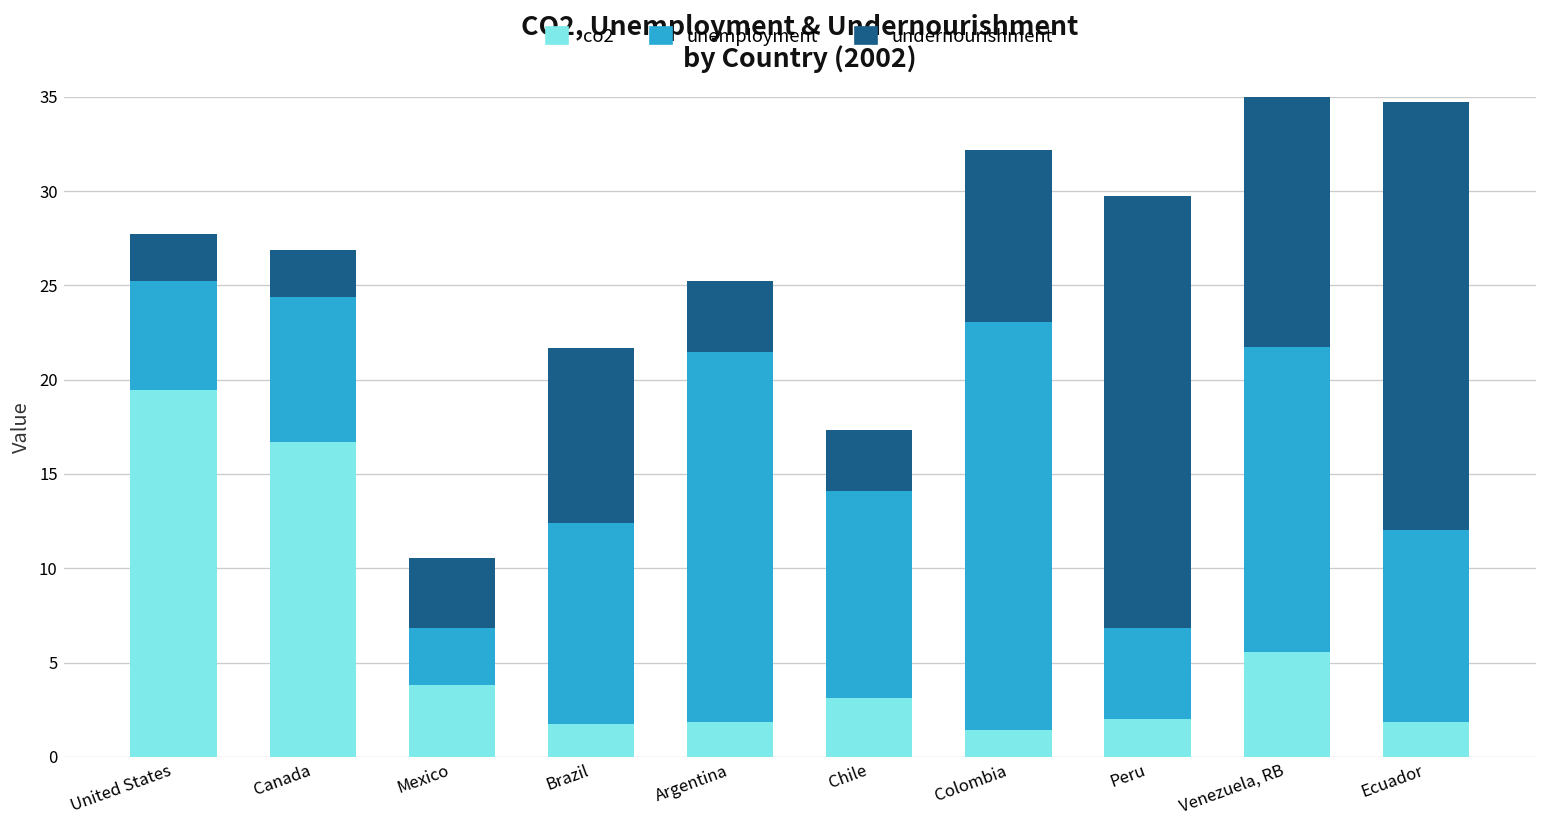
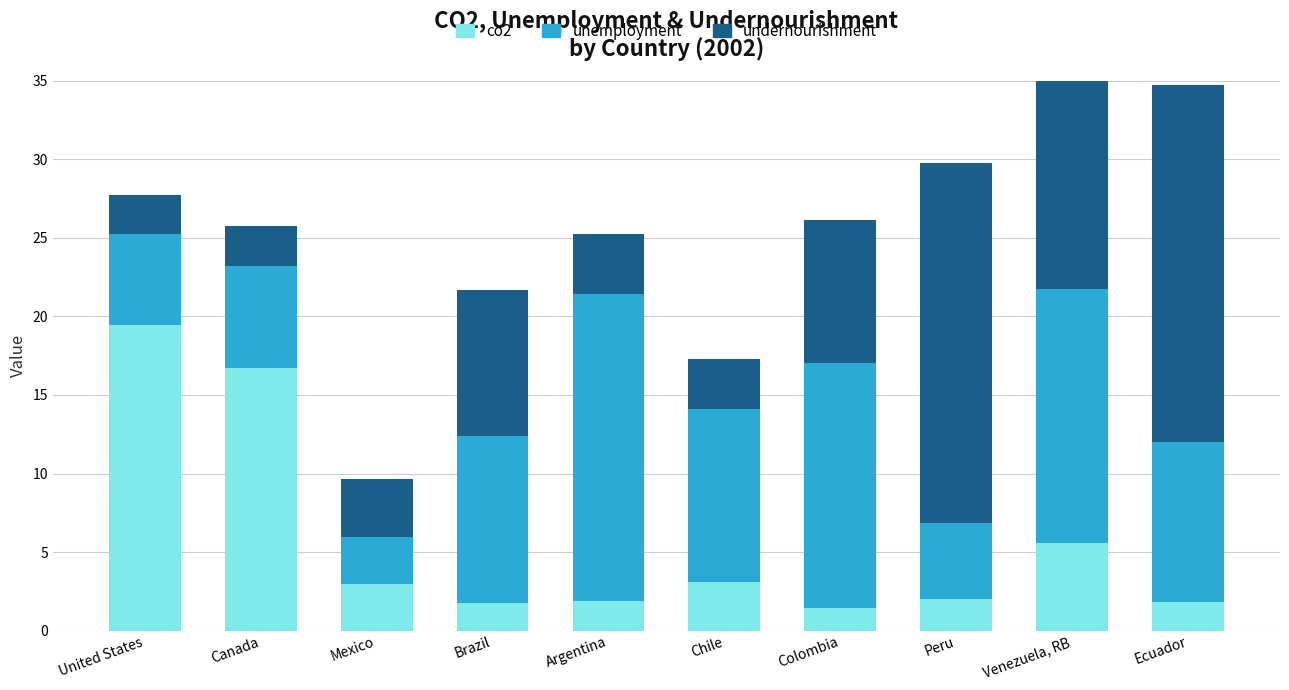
  {
    "co2": {
      "United States": 19.4,
      "Canada": 16.7,
-     "Mexico": 3.8,
+     "Mexico": 3.0,
      "Brazil": 1.8,
      "Argentina": 1.9,
      "Chile": 3.1,
      "Colombia": 1.4,
      "Peru": 2.0,
      "Venezuela, RB": 5.6,
      "Ecuador": 1.8
    },
    "unemployment": {
      "United States": 5.8,
-     "Canada": 7.7,
+     "Canada": 6.5,
      "Mexico": 3.0,
      "Brazil": 10.6,
      "Argentina": 19.6,
      "Chile": 11.0,
-     "Colombia": 21.7,
+     "Colombia": 15.6,
      "Peru": 4.8,
      "Venezuela, RB": 16.2,
      "Ecuador": 10.2
    },
    "undernourishment": {
      "United States": 2.5,
      "Canada": 2.5,
      "Mexico": 3.7,
      "Brazil": 9.3,
      "Argentina": 3.8,
      "Chile": 3.2,
      "Colombia": 9.1,
      "Peru": 22.9,
      "Ecuador": 22.7
    }
  }
